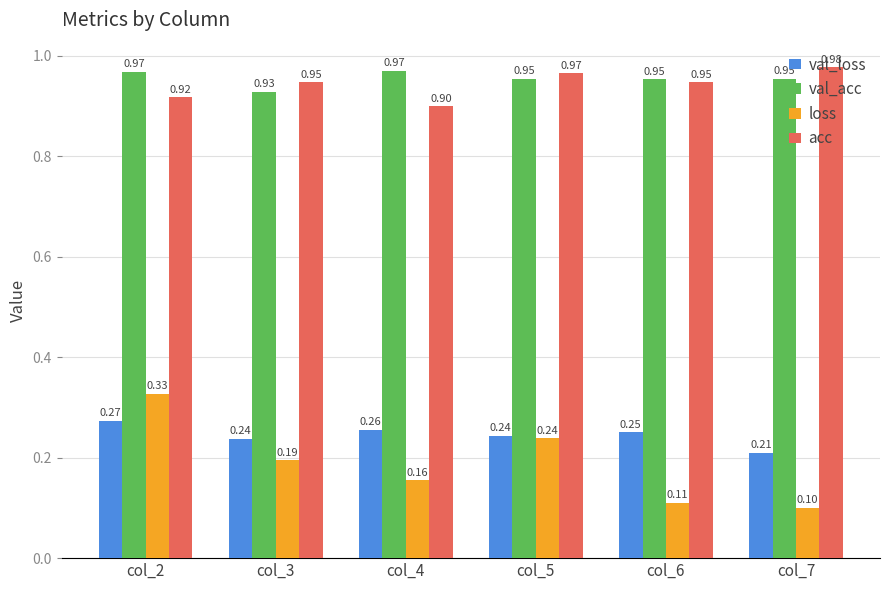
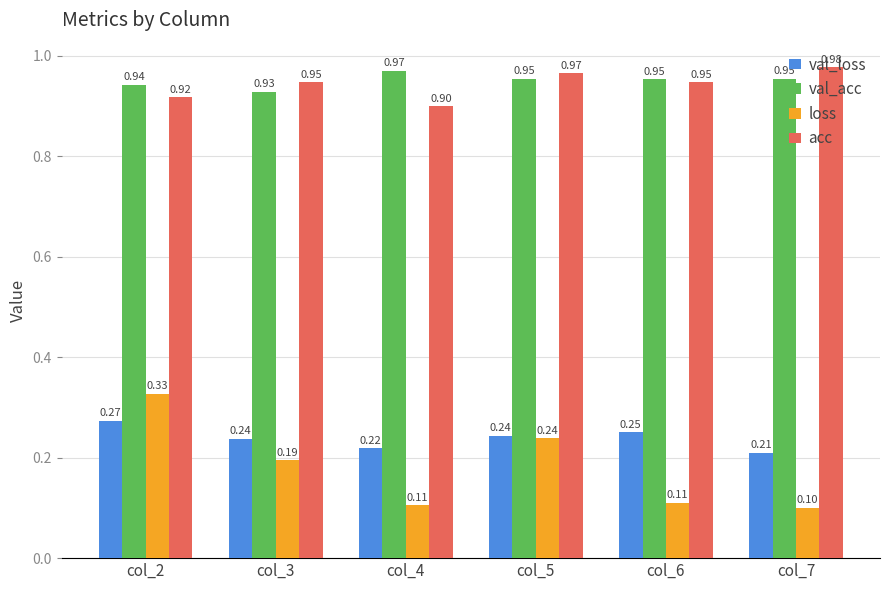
  {
    "val_loss": {
      "col_2": 0.27,
      "col_3": 0.24,
-     "col_4": 0.26,
+     "col_4": 0.22,
      "col_5": 0.24,
      "col_6": 0.25,
      "col_7": 0.21
    },
    "val_acc": {
-     "col_2": 0.97,
+     "col_2": 0.94,
      "col_3": 0.93,
      "col_4": 0.97,
      "col_5": 0.95,
      "col_6": 0.95,
      "col_7": 0.95
    },
    "loss": {
      "col_2": 0.33,
      "col_3": 0.19,
-     "col_4": 0.16,
+     "col_4": 0.11,
      "col_5": 0.24,
      "col_6": 0.11,
      "col_7": 0.10
    },
    "acc": {
      "col_2": 0.92,
      "col_3": 0.95,
      "col_4": 0.90,
      "col_5": 0.97,
      "col_6": 0.95,
      "col_7": 0.98
    }
  }
